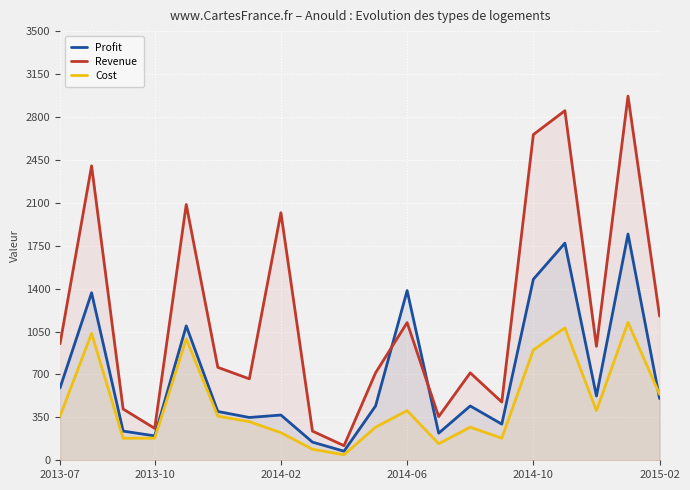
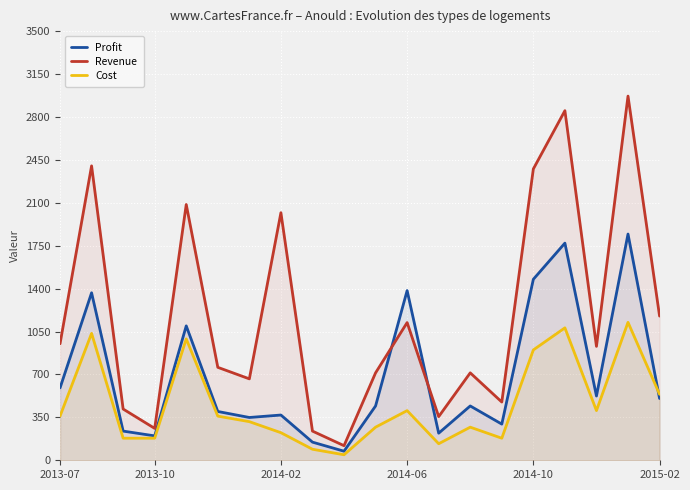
  {
    "Profit": {
      "2013-07": 590,
      "2014-02": 370,
      "2014-06": 1380,
      "2014-10": 1480,
      "2015-02": 500
    },
    "Revenue": {
      "2013-07": 950,
      "2013-10": 260,
      "2014-02": 2020,
      "2014-06": 1120,
-     "2014-10": 2660,
+     "2014-10": 2380,
      "2015-02": 1180
    },
    "Cost": {
      "2013-07": 360,
      "2014-02": 230,
      "2014-06": 410,
      "2014-10": 900,
      "2015-02": 540
    }
  }
